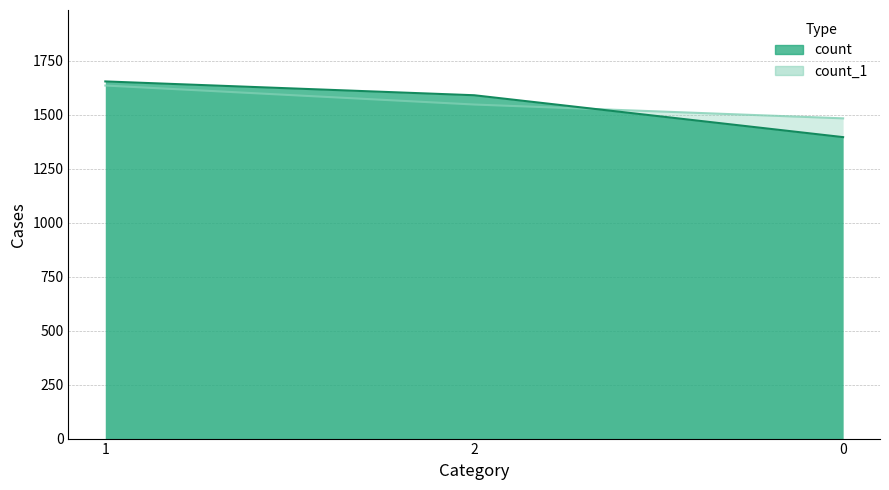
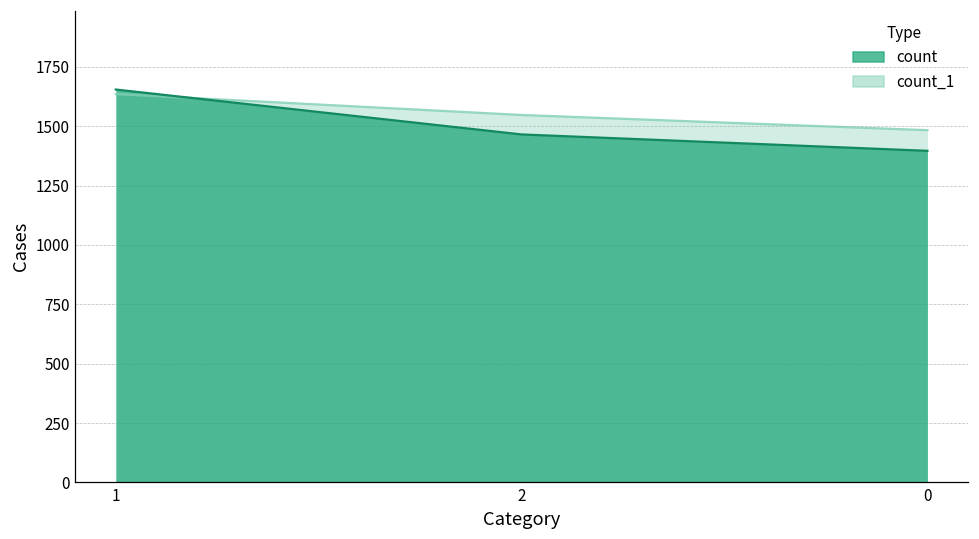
  {
    "count_1": {
      "1": 1640,
      "2": 1550,
      "0": 1480
    },
    "count": {
      "1": 1650,
-     "2": 1590,
+     "2": 1470,
      "0": 1400
    }
  }
